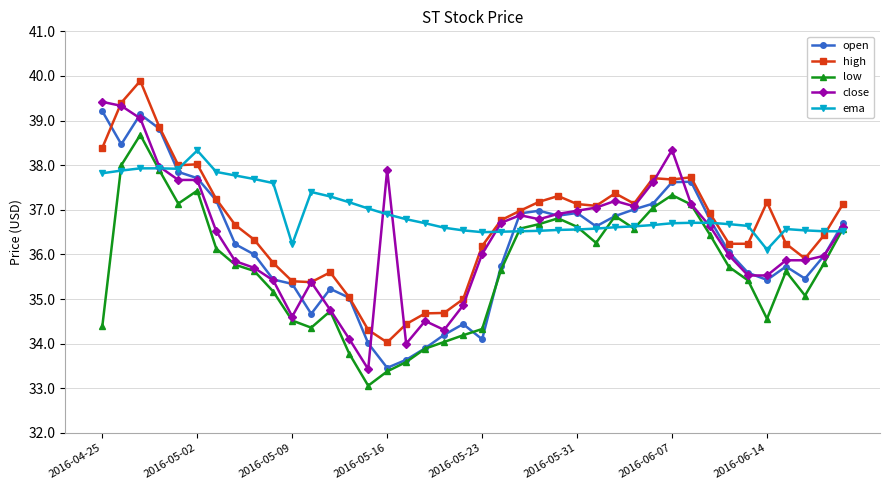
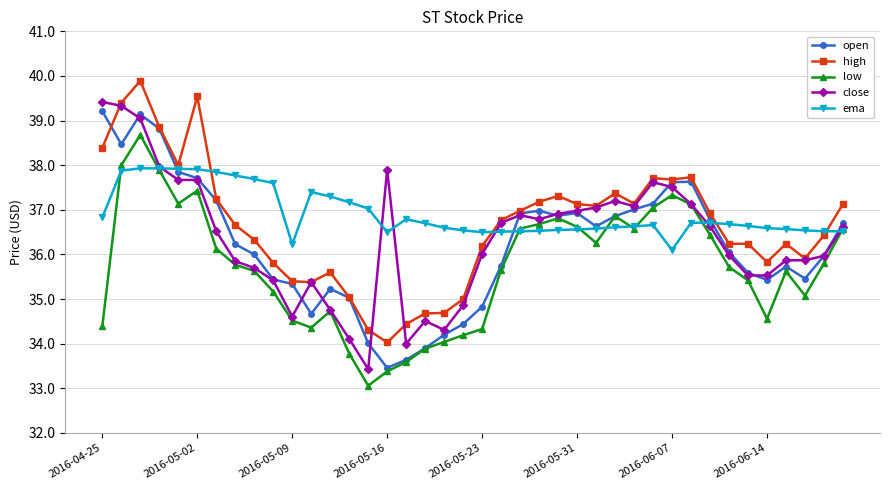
  {
    "open": {
      "2016-04-25": 39.2,
      "2016-05-09": 35.3,
      "2016-05-16": 33.5,
-     "2016-05-23": 34.1,
+     "2016-05-23": 34.8,
      "2016-06-07": 37.6,
      "2016-06-14": 35.4
    },
    "high": {
      "2016-04-25": 38.4,
-     "2016-05-02": 38.0,
+     "2016-05-02": 39.5,
      "2016-05-09": 35.4,
      "2016-05-16": 34.0,
      "2016-05-23": 36.2,
      "2016-05-31": 37.1,
      "2016-06-07": 37.7,
-     "2016-06-14": 37.2
+     "2016-06-14": 35.8
    },
    "low": {
      "2016-04-25": 34.4,
      "2016-05-02": 37.4,
      "2016-05-09": 34.5,
      "2016-05-16": 33.4,
      "2016-05-23": 34.3,
      "2016-05-31": 36.6,
      "2016-06-07": 37.3,
      "2016-06-14": 34.6
    },
    "close": {
      "2016-04-25": 39.4,
      "2016-05-09": 34.6,
      "2016-05-16": 37.9,
      "2016-05-23": 36.0,
-     "2016-06-07": 38.3,
+     "2016-06-07": 37.5,
      "2016-06-14": 35.5
    },
    "ema": {
-     "2016-04-25": 37.8,
-     "2016-05-02": 38.3,
+     "2016-04-25": 36.8,
+     "2016-05-02": 37.9,
      "2016-05-09": 36.2,
-     "2016-05-16": 36.9,
+     "2016-05-16": 36.5,
      "2016-05-23": 36.5,
      "2016-05-31": 36.6,
-     "2016-06-07": 36.7,
-     "2016-06-14": 36.1
+     "2016-06-07": 36.1,
+     "2016-06-14": 36.6
    }
  }
